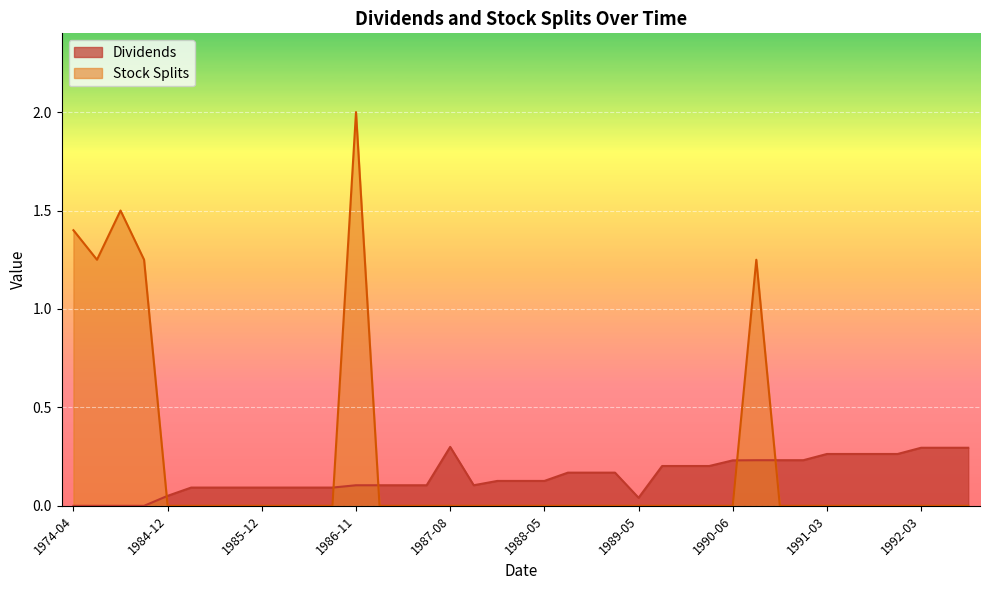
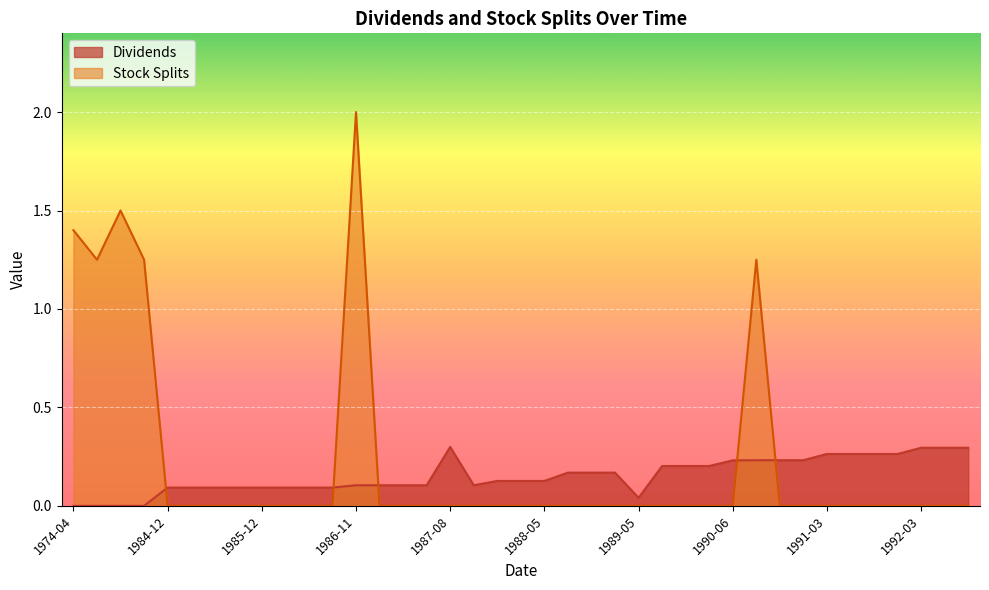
  {
    "Dividends": {
      "1974-04": 0.00,
-     "1984-12": 0.05,
+     "1984-12": 0.09,
      "1985-12": 0.09,
      "1986-11": 0.10,
      "1987-08": 0.30,
      "1988-05": 0.13,
      "1989-05": 0.04,
      "1990-06": 0.23,
      "1991-03": 0.26,
      "1992-03": 0.29
    },
    "Stock Splits": {
      "1974-04": 1.40,
      "1984-12": 0.00,
      "1985-12": 0.00,
      "1986-11": 2.00,
      "1987-08": 0.00,
      "1988-05": 0.00,
      "1989-05": 0.00,
      "1990-06": 0.00,
      "1991-03": 0.00,
      "1992-03": 0.00
    }
  }
